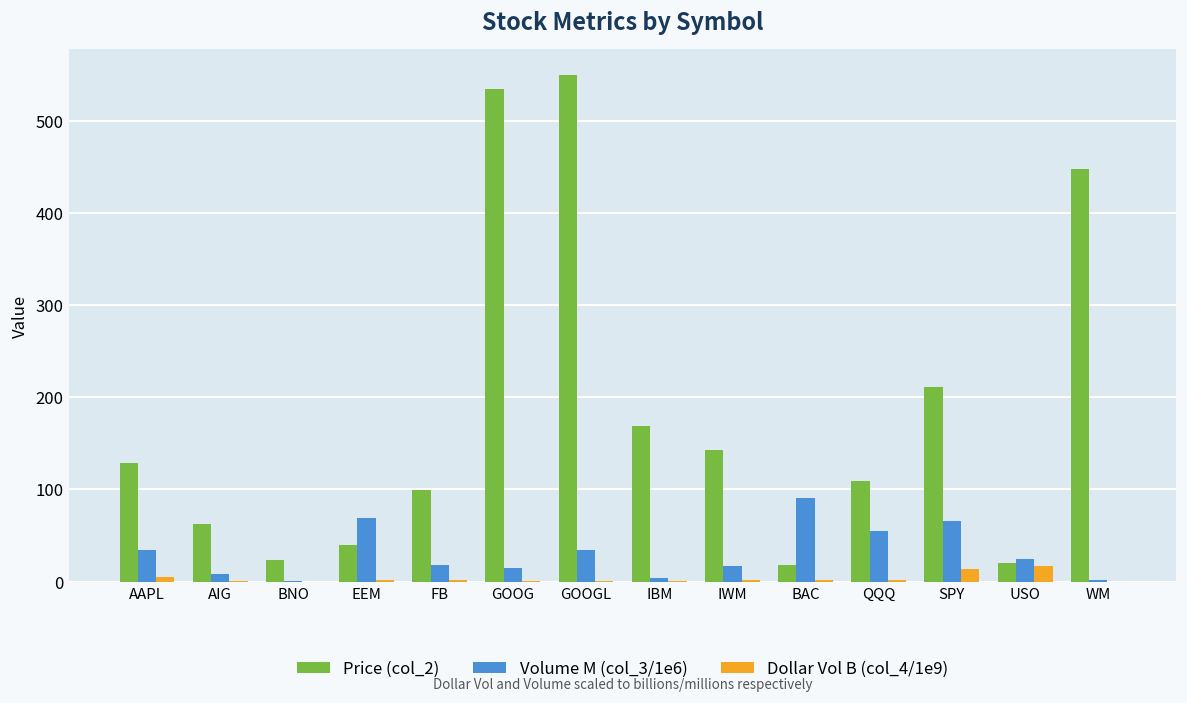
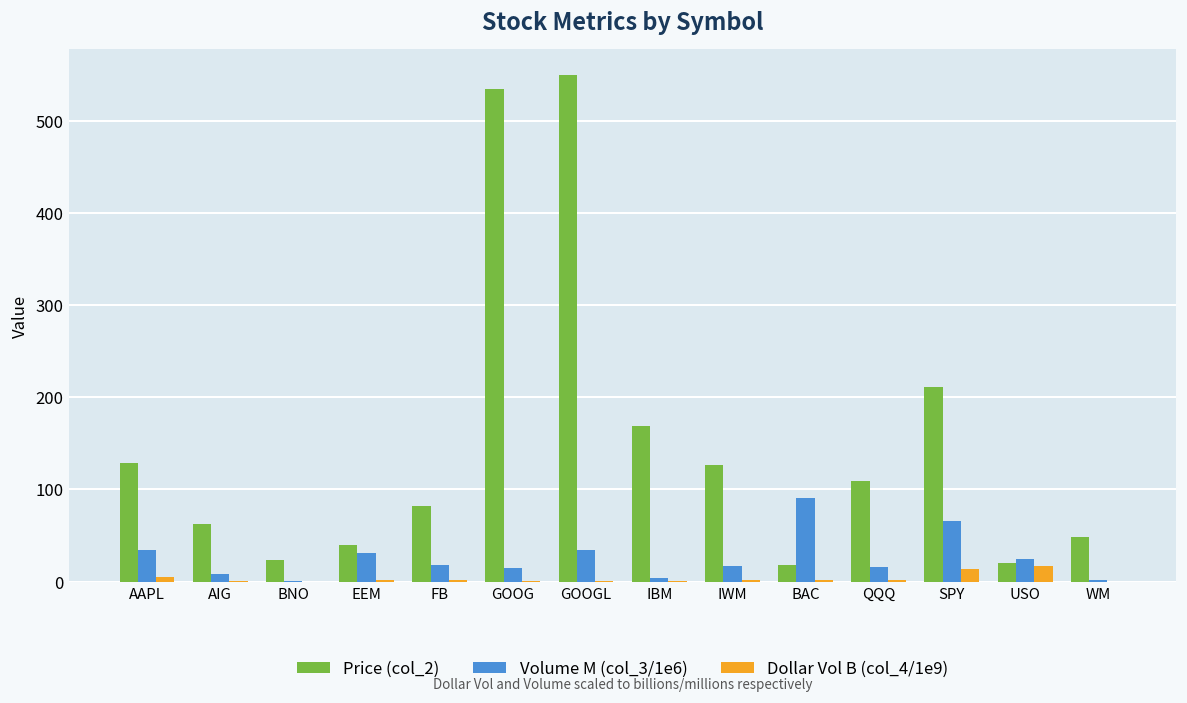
  {
    "Price (col_2)": {
      "AAPL": 130,
      "AIG": 60,
      "BNO": 20,
      "EEM": 40,
-     "FB": 100,
+     "FB": 80,
      "GOOG": 530,
      "GOOGL": 550,
      "IBM": 170,
-     "IWM": 140,
+     "IWM": 130,
      "BAC": 20,
      "QQQ": 110,
      "SPY": 210,
      "USO": 20,
-     "WM": 450
+     "WM": 50
    },
    "Volume M (col_3/1e6)": {
      "AAPL": 30,
      "AIG": 10,
-     "EEM": 70,
+     "EEM": 30,
      "FB": 20,
      "GOOG": 10,
      "GOOGL": 30,
      "IBM": 0,
      "IWM": 20,
      "BAC": 90,
-     "QQQ": 60,
+     "QQQ": 20,
      "SPY": 70,
      "USO": 20
    },
    "Dollar Vol B (col_4/1e9)": {
      "AAPL": 0,
      "SPY": 10,
      "USO": 20
    }
  }
